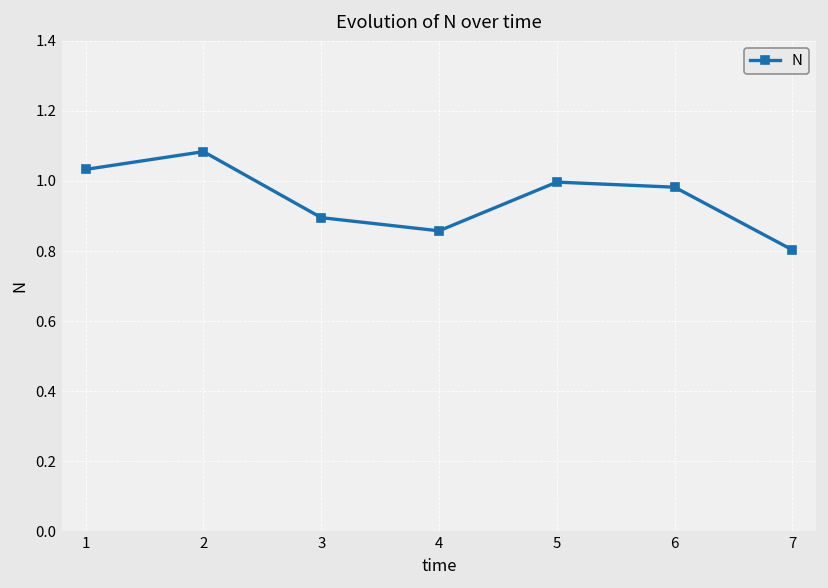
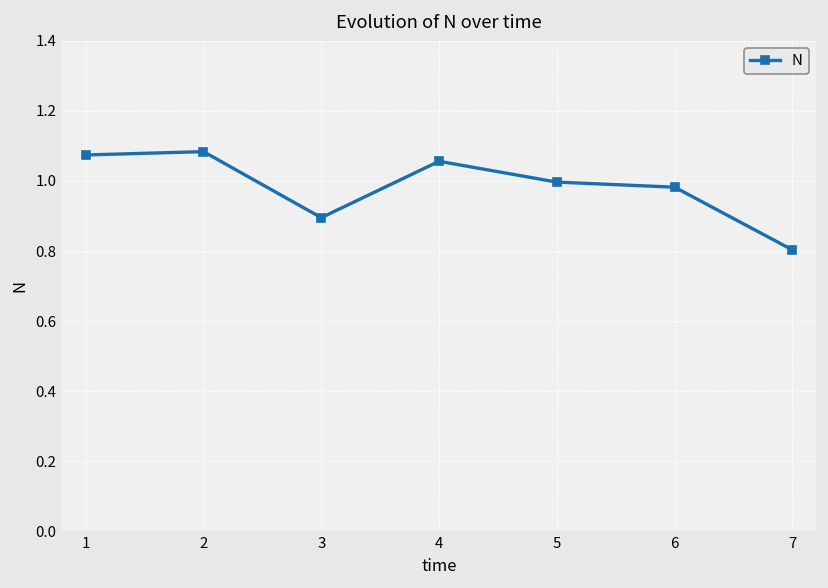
  {
-   "1": 1.03,
+   "1": 1.07,
    "2": 1.08,
    "3": 0.90,
-   "4": 0.86,
+   "4": 1.06,
    "5": 1.00,
    "6": 0.98,
    "7": 0.80
  }
